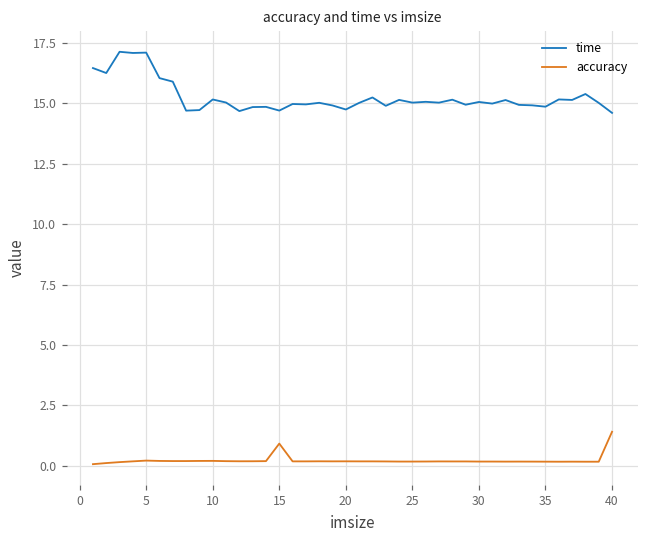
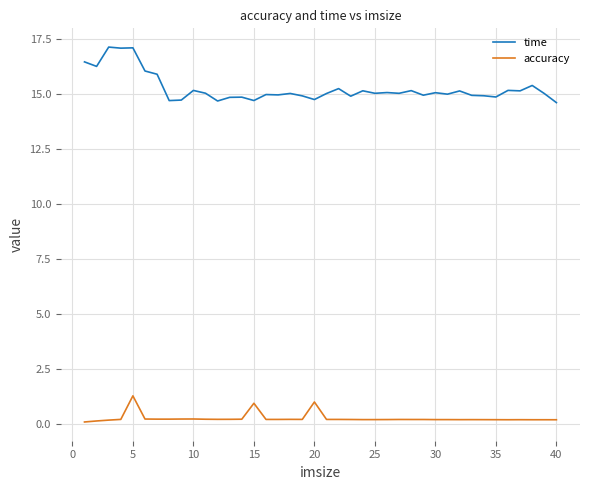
  {
    "time": {
      "5": 17.1,
      "10": 15.2,
      "15": 14.7,
      "20": 14.7,
      "25": 15.0,
      "30": 15.1,
      "35": 14.9,
      "40": 14.6
    },
    "accuracy": {
-     "5": 0.2,
+     "5": 1.3,
      "10": 0.2,
      "15": 0.9,
-     "20": 0.2,
+     "20": 1.0,
      "25": 0.2,
      "30": 0.2,
      "35": 0.2,
-     "40": 1.4
+     "40": 0.2
    }
  }
